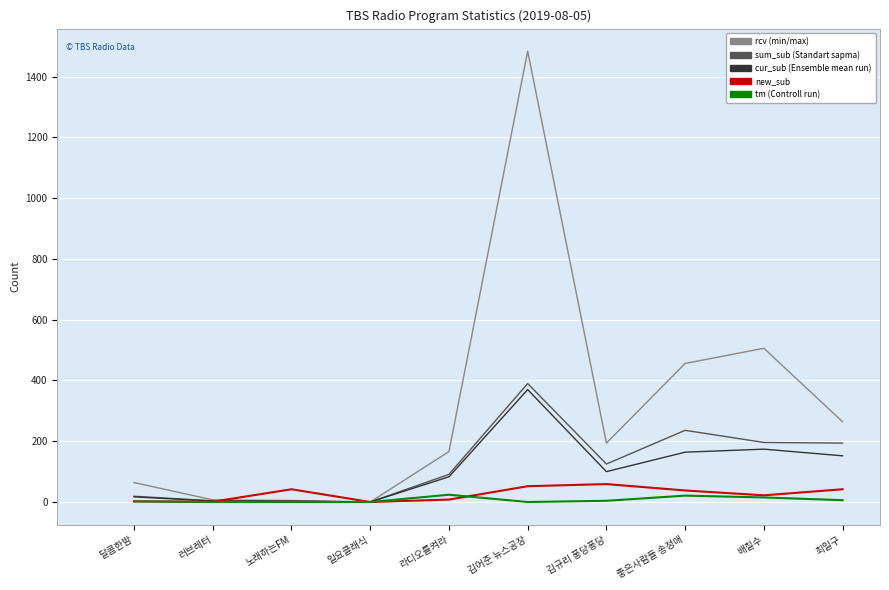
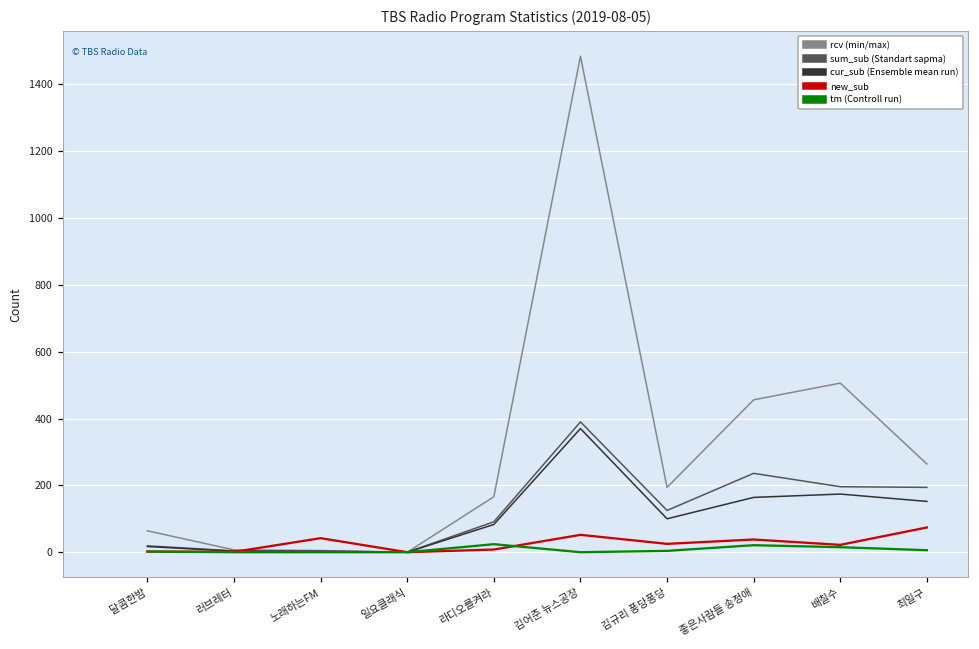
  {
    "new_sub": {
      "노래하는FM": 40,
      "라디오를켜라": 10,
      "김어준 뉴스공장": 50,
-     "김규리 퐁당퐁당": 60,
+     "김규리 퐁당퐁당": 30,
      "좋은사람들 송정애": 40,
-     "최일구": 40
+     "최일구": 70
    }
  }
